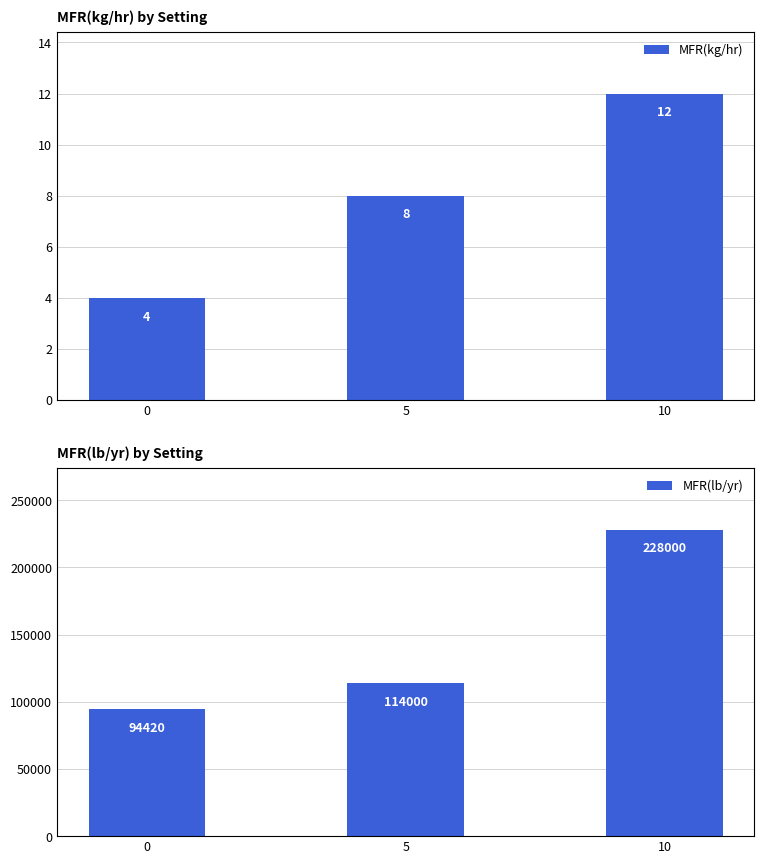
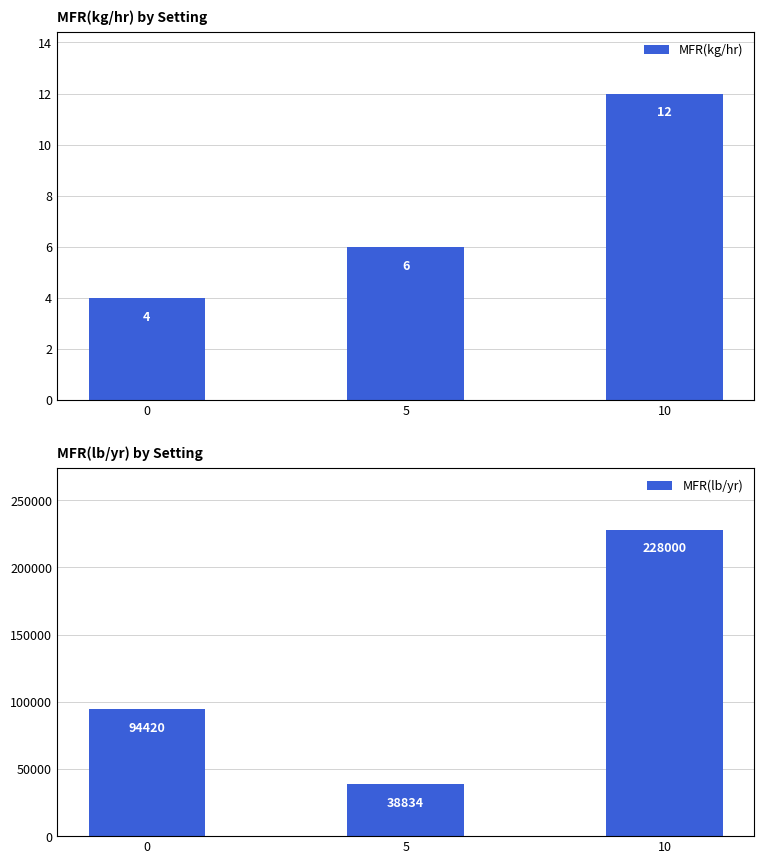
  {
    "MFR(kg/hr) by Setting": {
      "0": 4,
-     "5": 8,
+     "5": 6,
      "10": 12
    },
    "MFR(lb/yr) by Setting": {
      "0": 94420,
-     "5": 114000,
+     "5": 38834,
      "10": 228000
    }
  }
